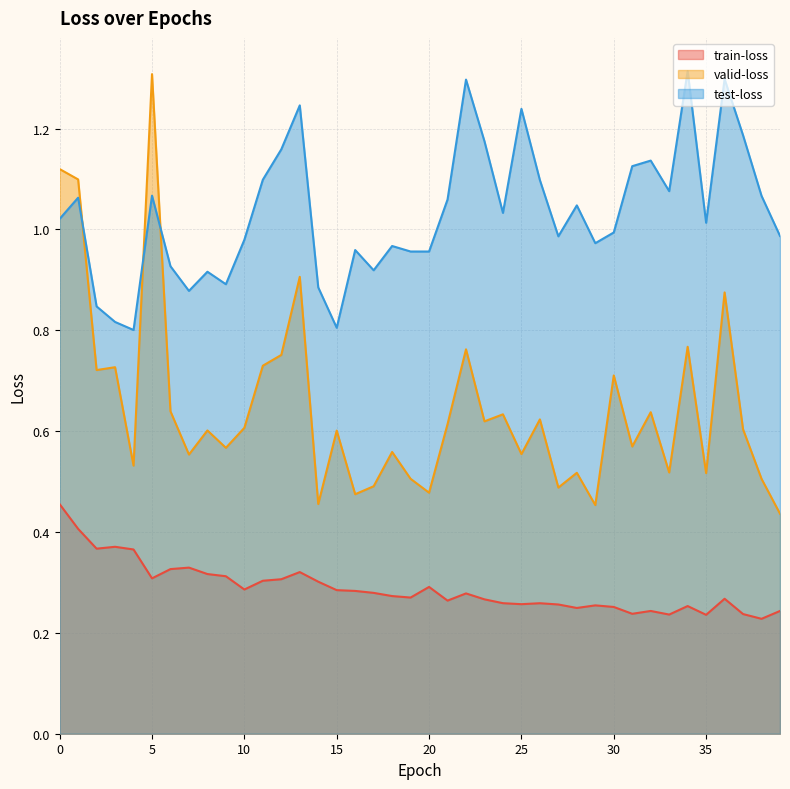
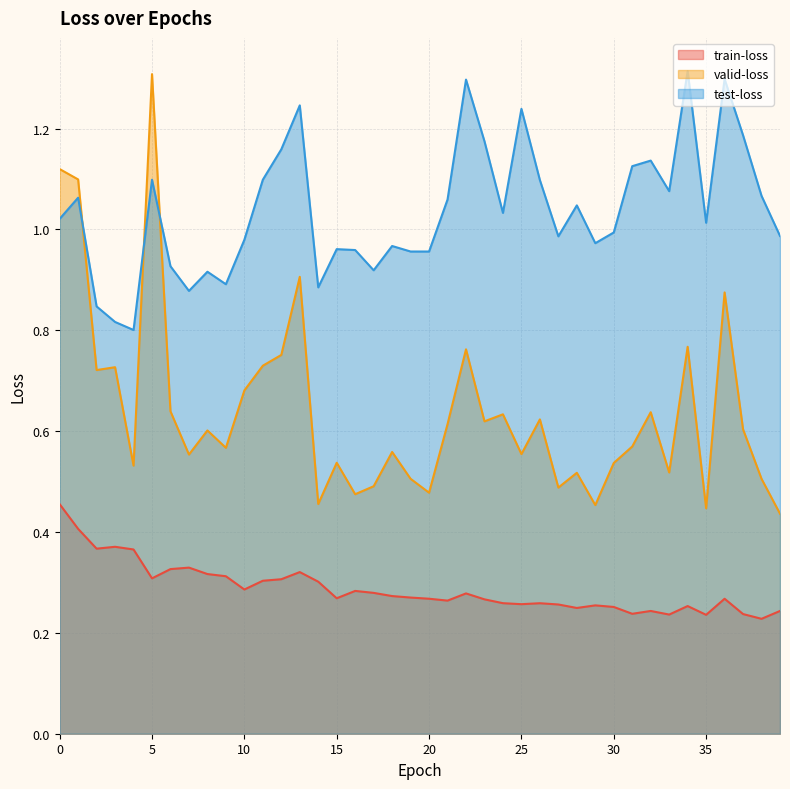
  {
    "train-loss": {
      "0": 0.46,
      "5": 0.31,
      "10": 0.29,
-     "15": 0.28,
-     "20": 0.29,
+     "15": 0.27,
+     "20": 0.27,
      "25": 0.26,
      "30": 0.25,
      "35": 0.24
    },
    "valid-loss": {
      "0": 1.12,
      "5": 1.31,
-     "10": 0.61,
-     "15": 0.60,
+     "10": 0.68,
+     "15": 0.54,
      "20": 0.48,
      "25": 0.55,
-     "30": 0.71,
-     "35": 0.52
+     "30": 0.54,
+     "35": 0.45
    },
    "test-loss": {
      "0": 1.02,
-     "5": 1.07,
+     "5": 1.10,
      "10": 0.98,
-     "15": 0.81,
+     "15": 0.96,
      "20": 0.96,
      "25": 1.24,
      "30": 0.99,
      "35": 1.01
    }
  }
